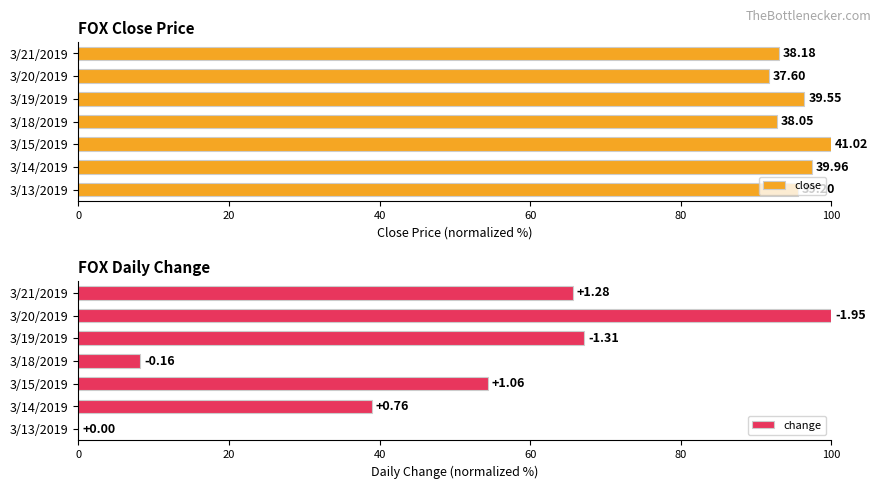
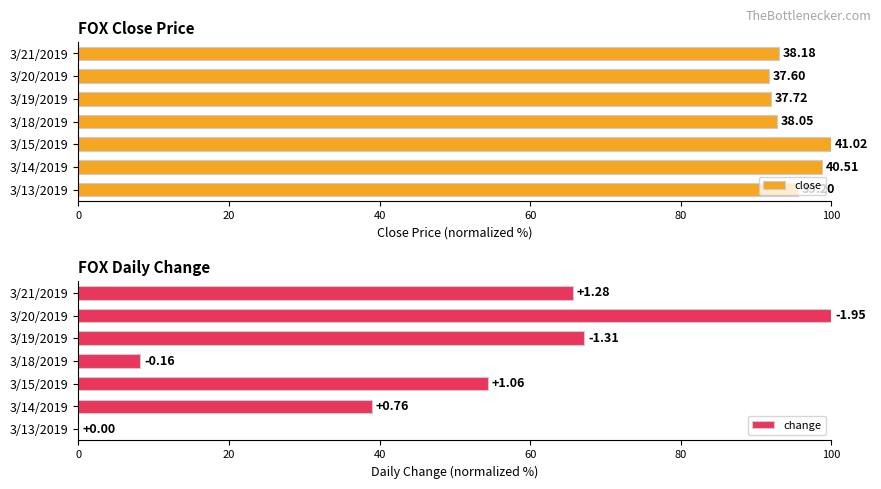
  {
    "FOX Close Price": {
-     "3/19/2019": "39.55",
-     "3/14/2019": "39.96"
+     "3/19/2019": "37.72",
+     "3/14/2019": "40.51"
    },
    "FOX Daily Change": {
      "3/13/2019": "+0.00"
    }
  }
